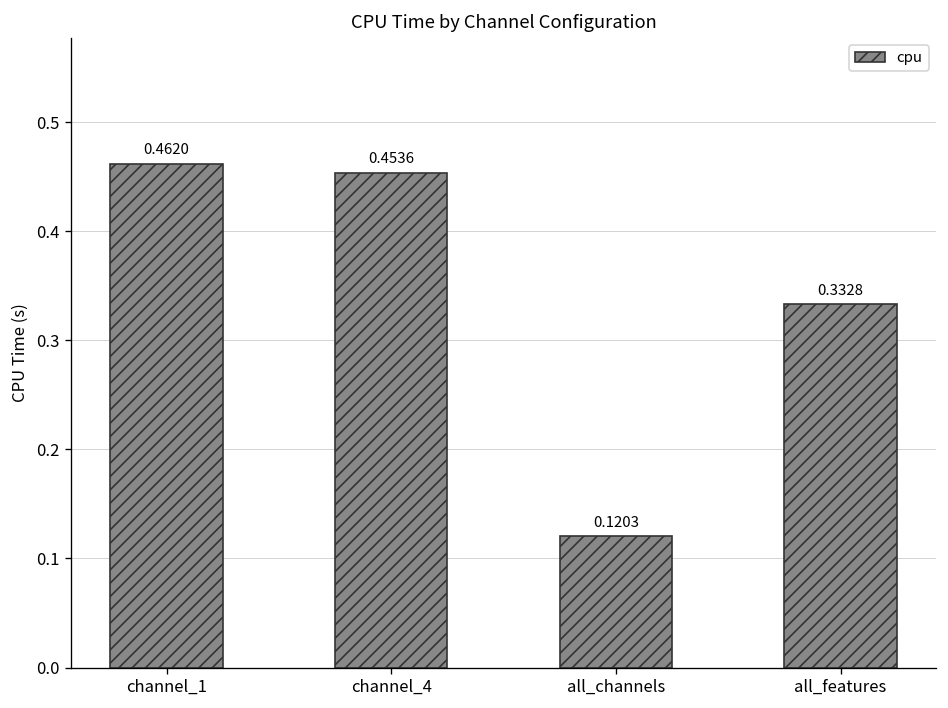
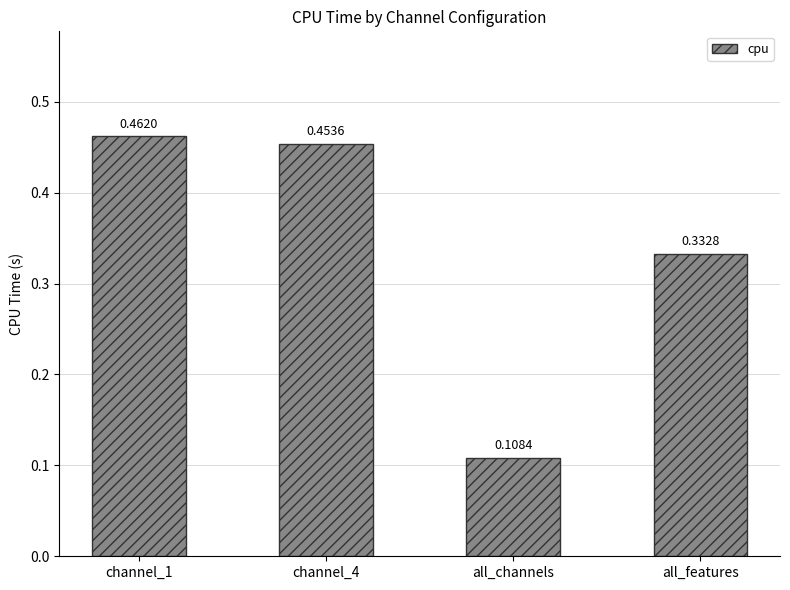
  {
    "channel_1": 0.4620,
    "channel_4": 0.4536,
-   "all_channels": 0.1203,
+   "all_channels": 0.1084,
    "all_features": 0.3328
  }
